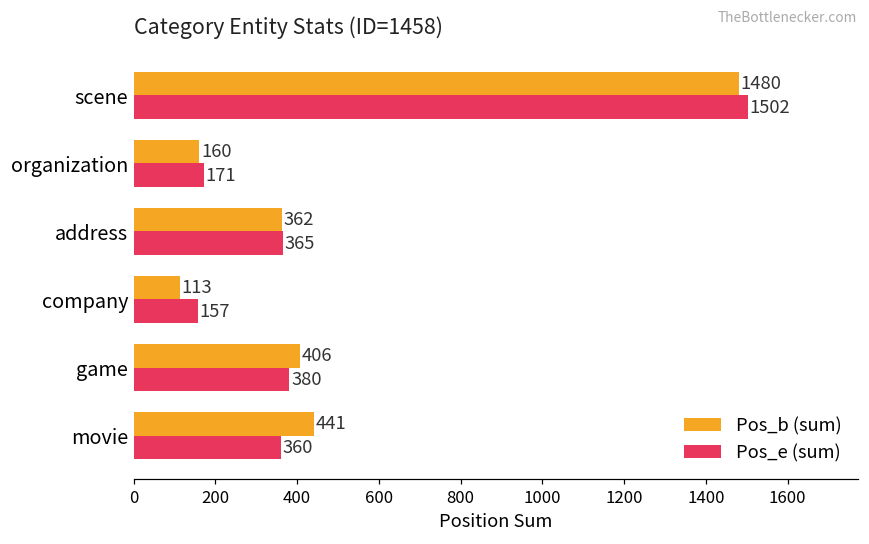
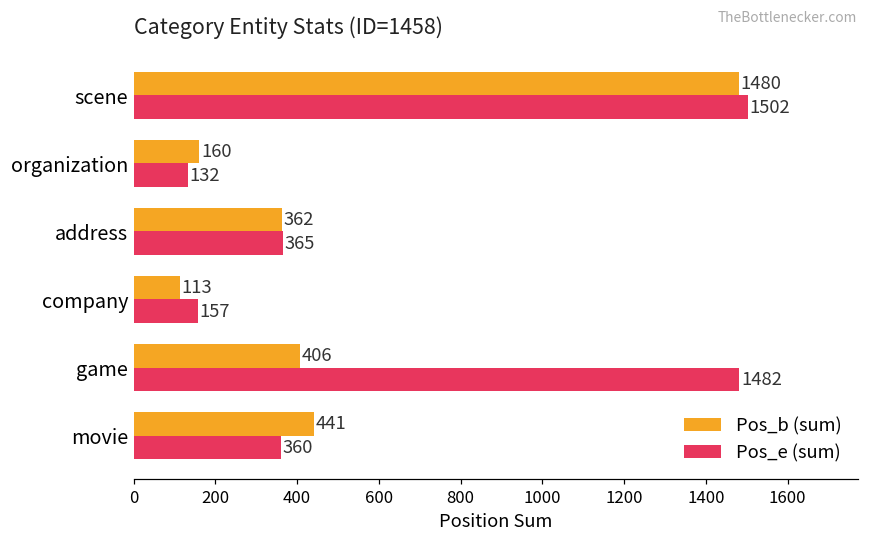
  {
    "Pos_b (sum)": {
      "scene": 1480,
      "organization": 160,
      "address": 362,
      "company": 113,
      "game": 406,
      "movie": 441
    },
    "Pos_e (sum)": {
      "scene": 1502,
-     "organization": 171,
+     "organization": 132,
      "address": 365,
      "company": 157,
-     "game": 380,
+     "game": 1482,
      "movie": 360
    }
  }
